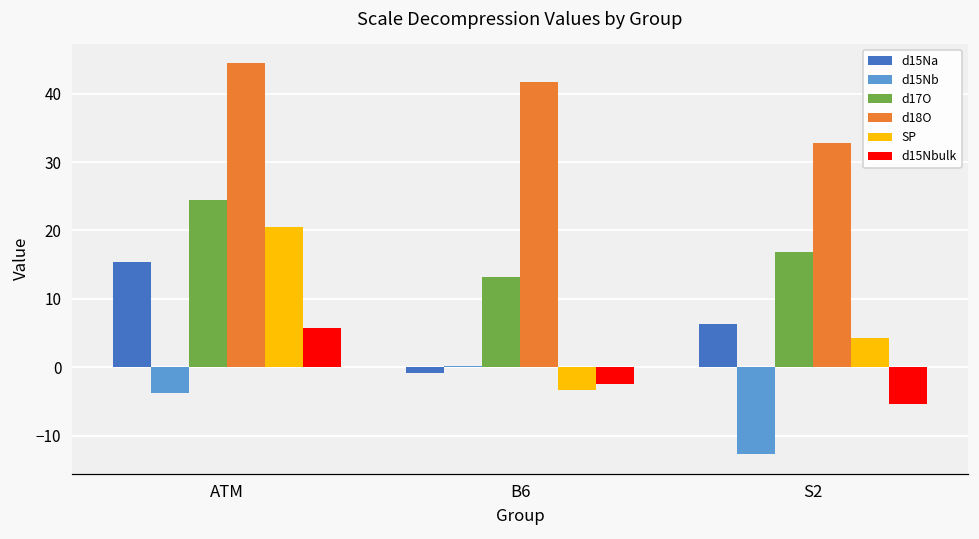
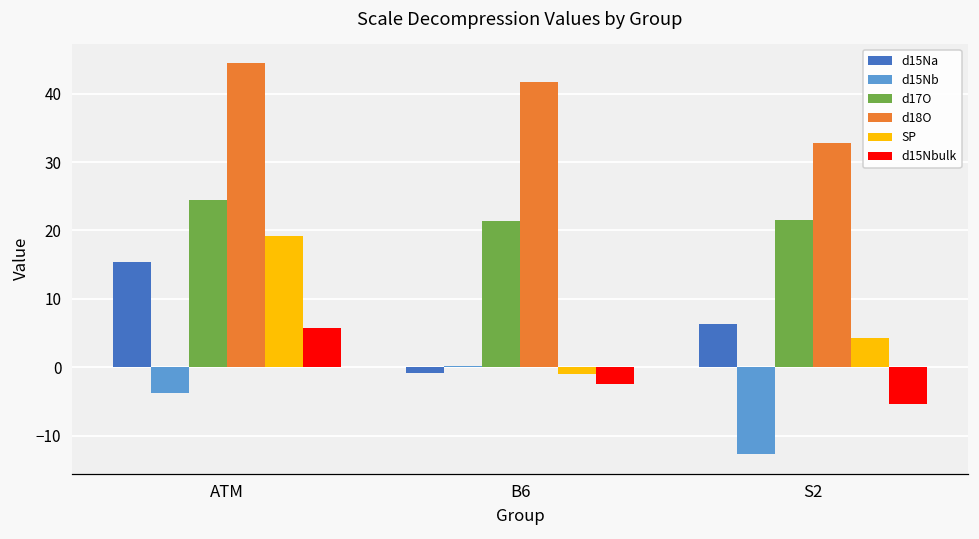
  {
    "d17O": {
      "ATM": 24,
-     "B6": 13,
-     "S2": 17
+     "B6": 21,
+     "S2": 22
    },
    "d18O": {
      "ATM": 44,
      "B6": 42,
      "S2": 33
    },
    "SP": {
-     "ATM": 21,
-     "B6": -3,
+     "ATM": 19,
+     "B6": -1,
      "S2": 4
    },
    "d15Nbulk": {
      "ATM": 6,
      "B6": -2,
      "S2": -5
    }
  }
